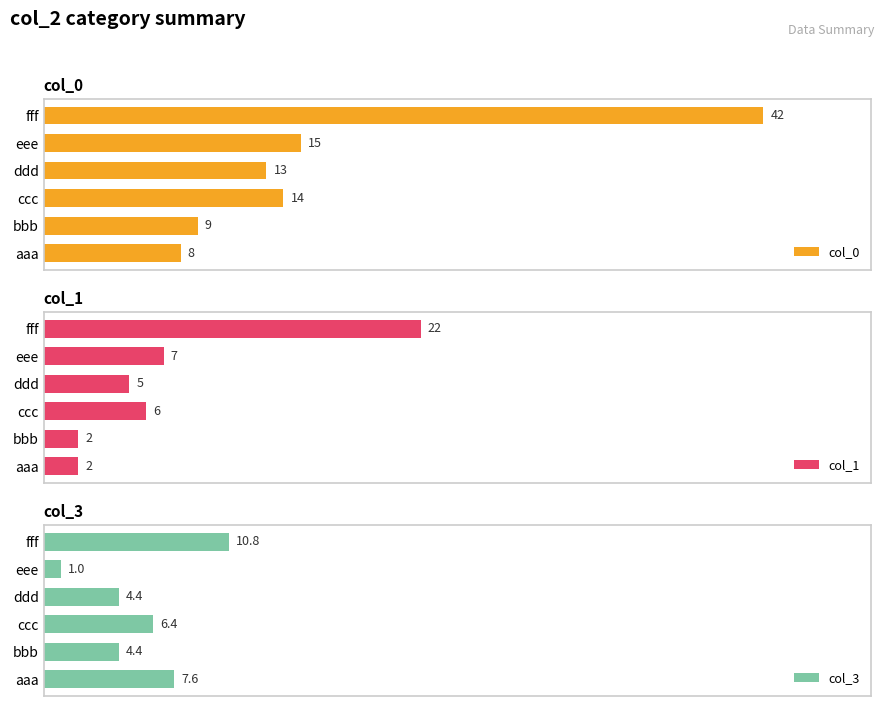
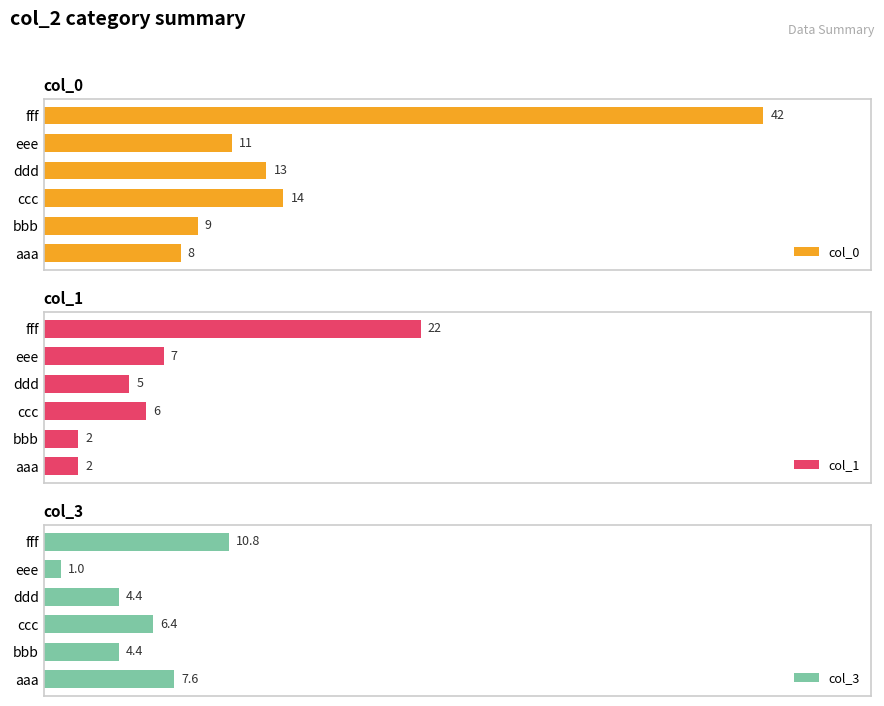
  {
    "col_0": {
      "fff": 42,
-     "eee": 15,
+     "eee": 11,
      "ddd": 13,
      "ccc": 14,
      "bbb": 9,
      "aaa": 8
    },
    "col_1": {
      "fff": 22,
      "eee": 7,
      "ddd": 5,
      "ccc": 6,
      "bbb": 2,
      "aaa": 2
    },
    "col_3": {
      "fff": 10.8,
      "eee": 1.0,
      "ddd": 4.4,
      "ccc": 6.4,
      "bbb": 4.4,
      "aaa": 7.6
    }
  }
